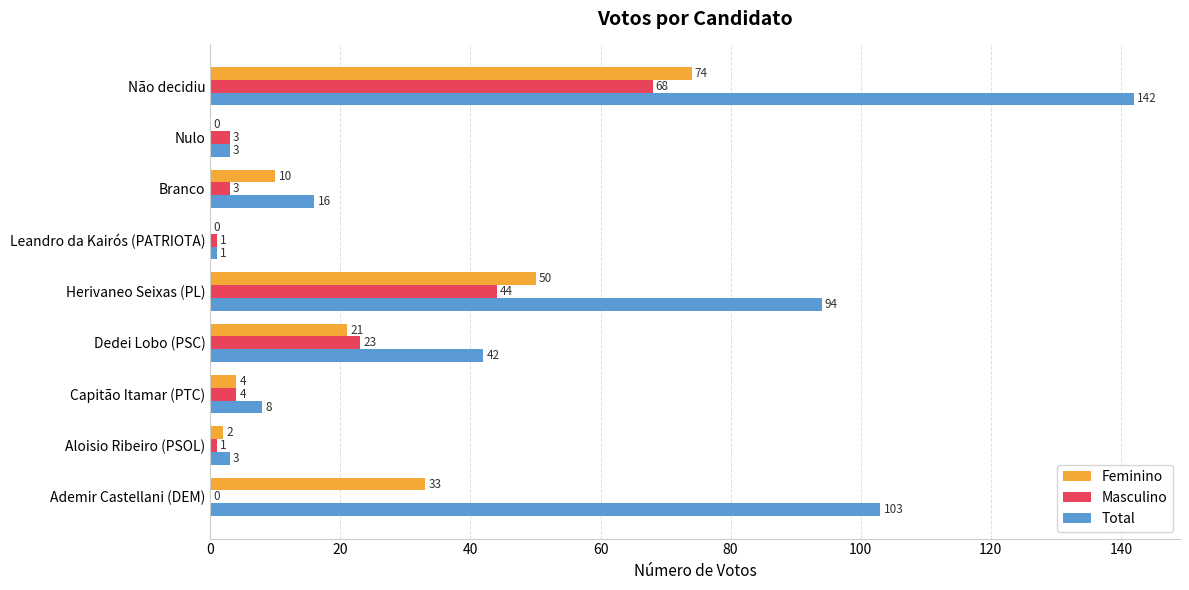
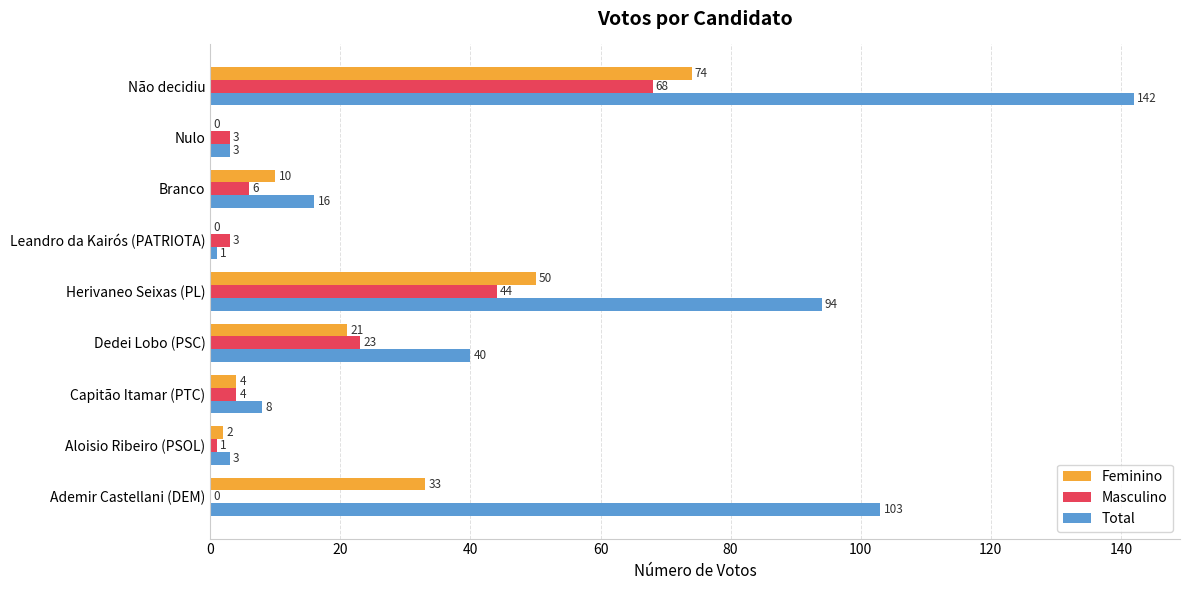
  {
    "Feminino": {
      "Não decidiu": 74,
      "Nulo": 0,
      "Branco": 10,
      "Leandro da Kairós (PATRIOTA)": 0,
      "Herivaneo Seixas (PL)": 50,
      "Dedei Lobo (PSC)": 21,
      "Capitão Itamar (PTC)": 4,
      "Aloisio Ribeiro (PSOL)": 2,
      "Ademir Castellani (DEM)": 33
    },
    "Masculino": {
      "Não decidiu": 68,
      "Nulo": 3,
-     "Branco": 3,
-     "Leandro da Kairós (PATRIOTA)": 1,
+     "Branco": 6,
+     "Leandro da Kairós (PATRIOTA)": 3,
      "Herivaneo Seixas (PL)": 44,
      "Dedei Lobo (PSC)": 23,
      "Capitão Itamar (PTC)": 4,
      "Aloisio Ribeiro (PSOL)": 1,
      "Ademir Castellani (DEM)": 0
    },
    "Total": {
      "Não decidiu": 142,
      "Nulo": 3,
      "Branco": 16,
      "Leandro da Kairós (PATRIOTA)": 1,
      "Herivaneo Seixas (PL)": 94,
-     "Dedei Lobo (PSC)": 42,
+     "Dedei Lobo (PSC)": 40,
      "Capitão Itamar (PTC)": 8,
      "Aloisio Ribeiro (PSOL)": 3,
      "Ademir Castellani (DEM)": 103
    }
  }
